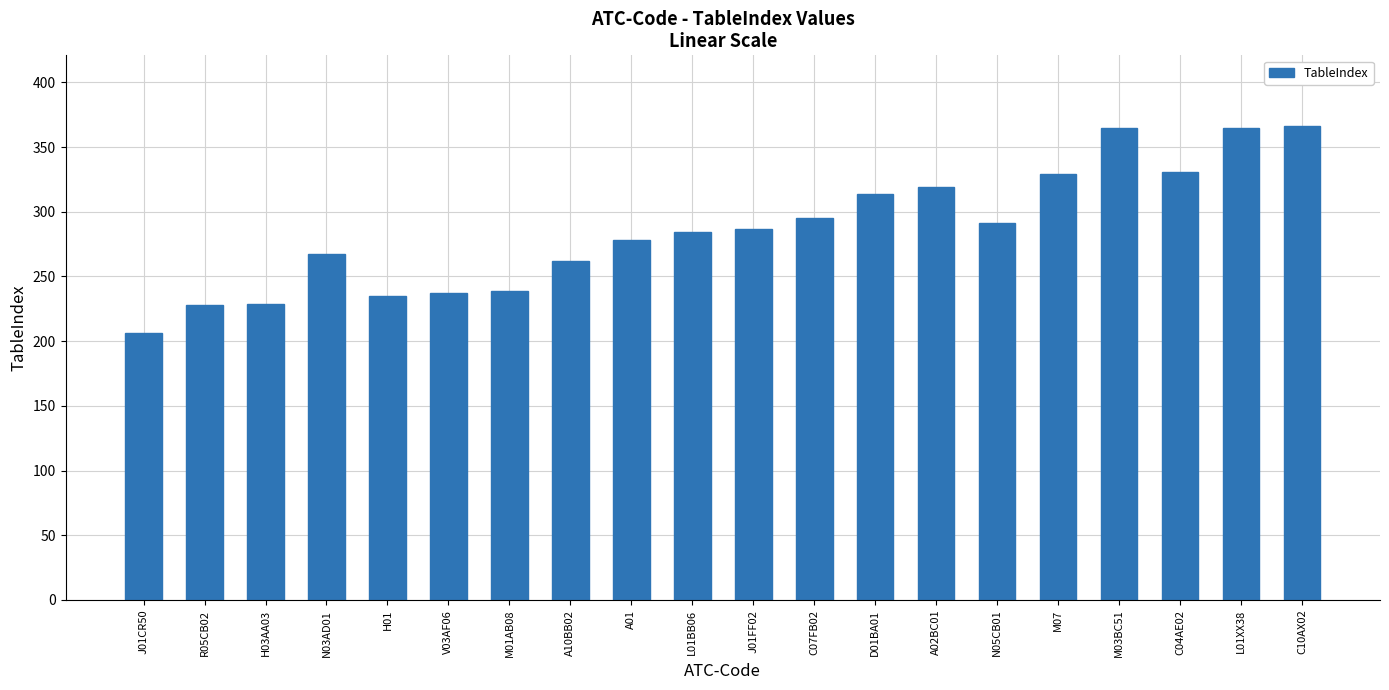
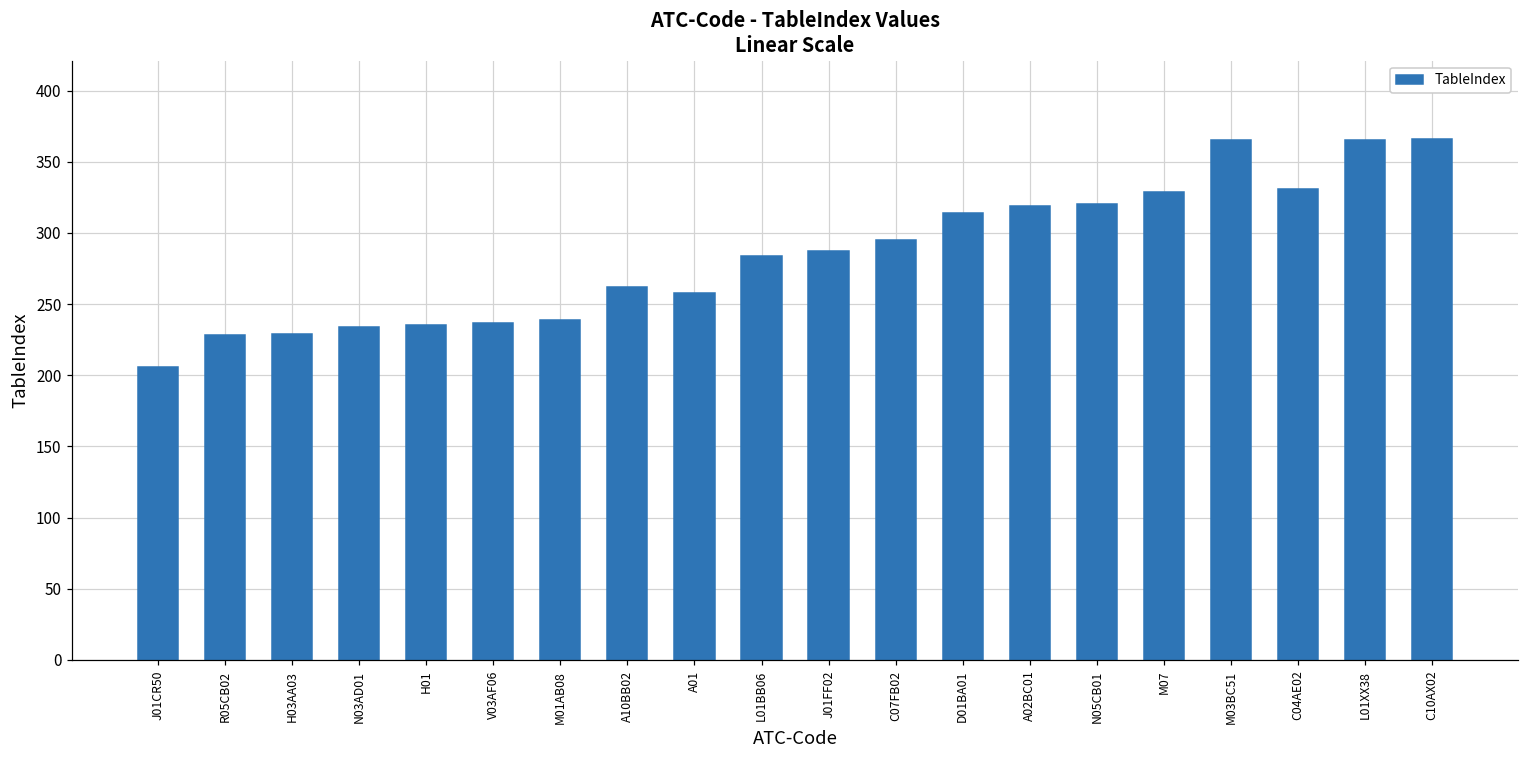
  {
    "J01CR50": 206,
    "R05CB02": 228,
    "H03AA03": 229,
-   "N03AD01": 267,
+   "N03AD01": 234,
    "H01": 235,
    "V03AF06": 237,
    "M01AB08": 239,
    "A10BB02": 262,
-   "A01": 278,
+   "A01": 258,
    "L01BB06": 284,
    "J01FF02": 287,
    "C07FB02": 295,
    "D01BA01": 314,
    "A02BC01": 319,
-   "N05CB01": 291,
+   "N05CB01": 320,
    "M07": 329,
    "M03BC51": 365,
    "C04AE02": 331,
    "L01XX38": 365,
    "C10AX02": 366
  }
